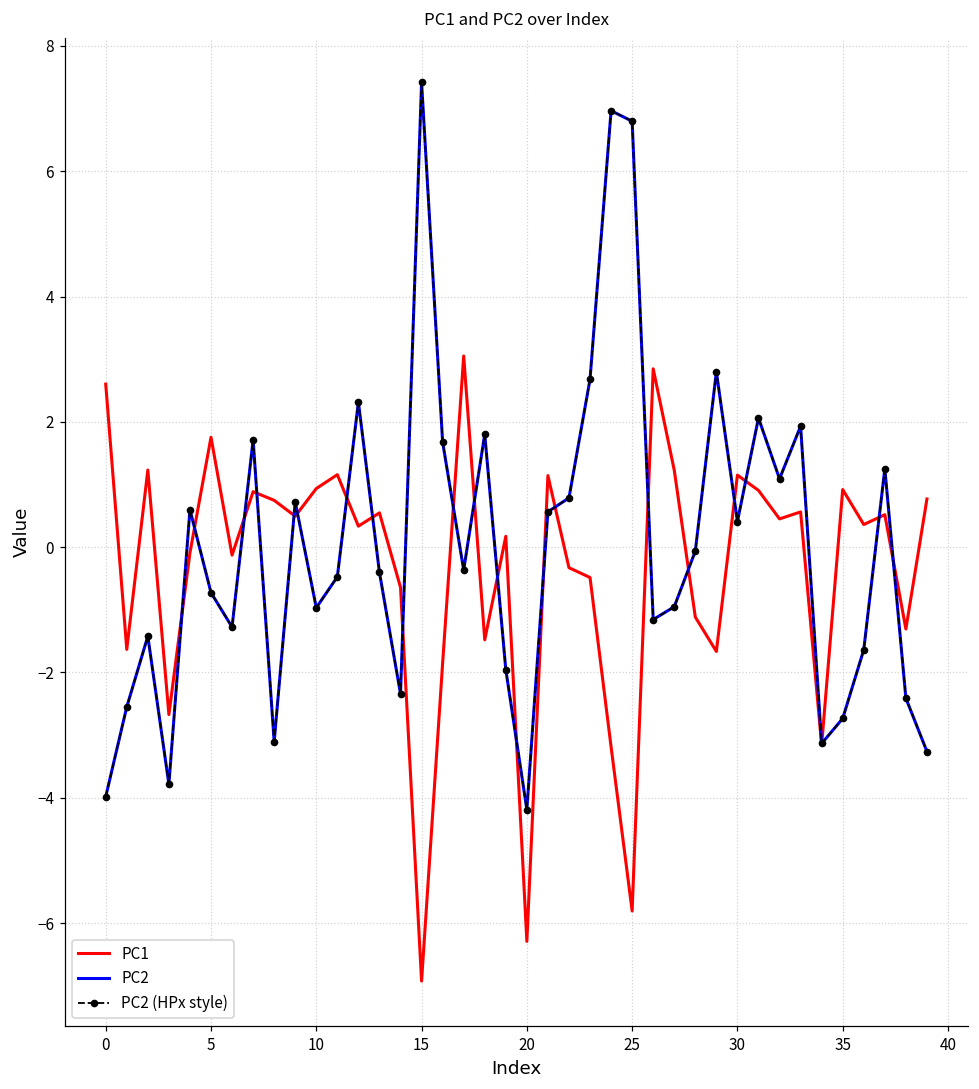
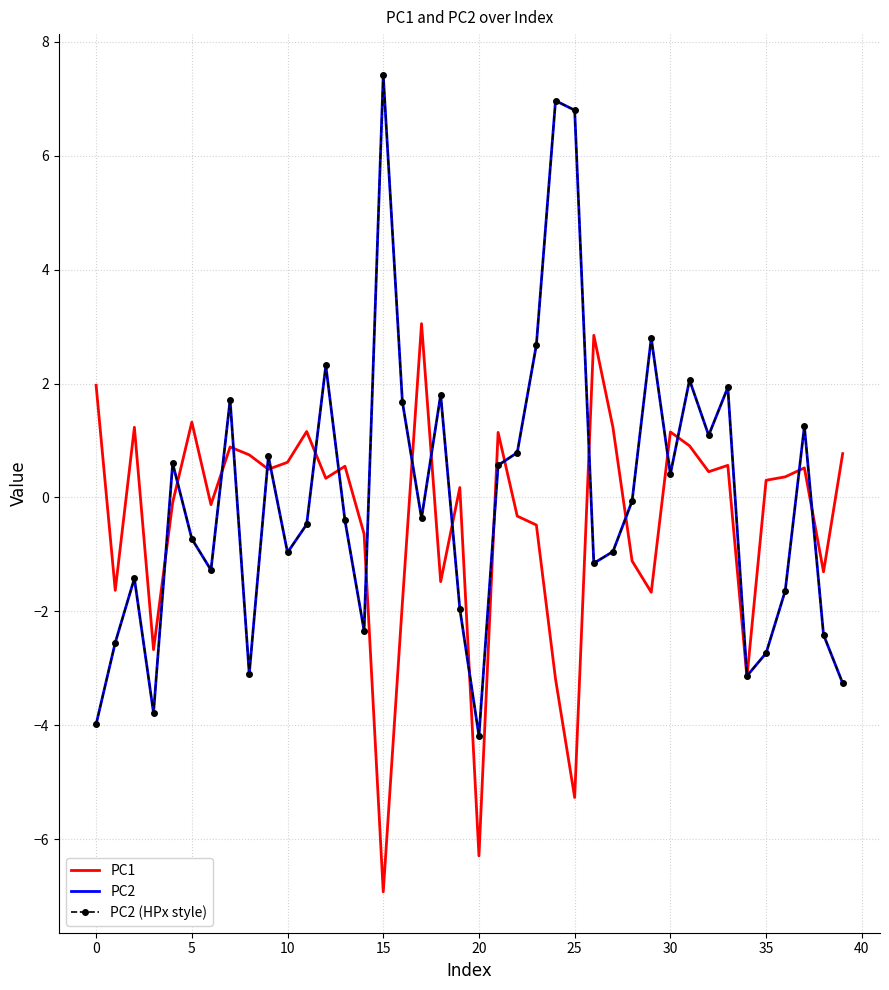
  {
    "PC1": {
-     "0": 2.6,
-     "5": 1.8,
-     "10": 0.9,
+     "0": 2.0,
+     "5": 1.3,
+     "10": 0.6,
      "15": -6.9,
      "20": -6.3,
-     "25": -5.8,
+     "25": -5.3,
      "30": 1.2,
-     "35": 0.9
+     "35": 0.3
    },
    "PC2 (HPx style)": {
      "0": -4.0,
      "5": -0.7,
      "10": -1.0,
      "15": 7.4,
      "20": -4.2,
      "25": 6.8,
      "30": 0.4,
      "35": -2.7
    }
  }
